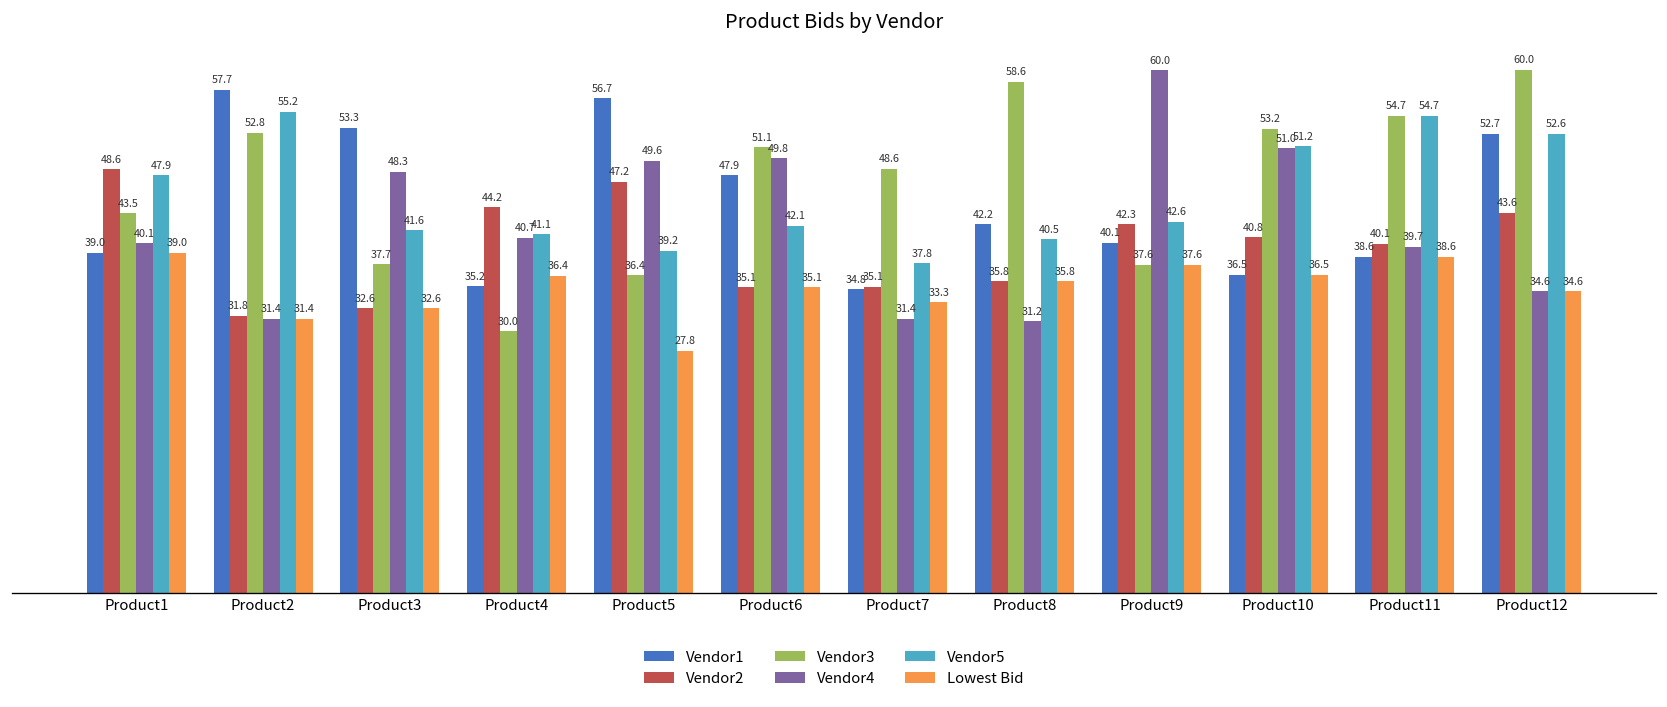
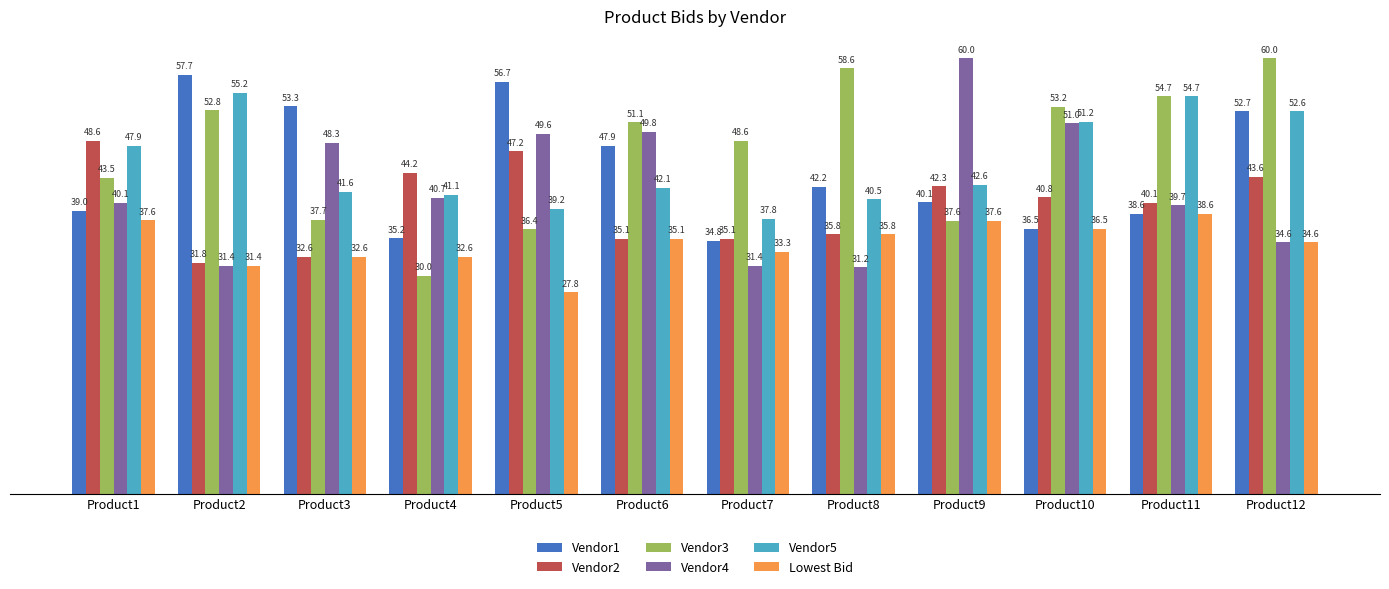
  {
    "Vendor2": {
      "Product1": 48.6,
      "Product2": 31.8,
      "Product3": 32.6,
      "Product4": 44.2,
      "Product5": 47.2,
      "Product6": 35.1,
      "Product8": 35.8,
      "Product9": 42.3,
      "Product10": 40.8,
      "Product11": 40.1,
      "Product12": 43.6
    },
    "Vendor3": {
      "Product1": 43.5,
      "Product2": 52.8,
      "Product3": 37.7,
      "Product4": 30.0,
      "Product5": 36.4,
      "Product6": 51.1,
      "Product7": 48.6,
      "Product8": 58.6,
      "Product9": 37.6,
      "Product10": 53.2,
      "Product11": 54.7,
      "Product12": 60.0
    },
    "Vendor4": {
      "Product1": 40.1,
      "Product2": 31.4,
      "Product3": 48.3,
      "Product4": 40.7,
      "Product5": 49.6,
      "Product6": 49.8,
      "Product7": 31.4,
      "Product8": 31.2,
      "Product9": 60.0,
      "Product11": 39.7,
      "Product12": 34.6
    },
    "Lowest Bid": {
-     "Product1": 39.0,
+     "Product1": 37.6,
      "Product2": 31.4,
      "Product3": 32.6,
-     "Product4": 36.4,
+     "Product4": 32.6,
      "Product5": 27.8,
      "Product6": 35.1,
      "Product7": 33.3,
      "Product8": 35.8,
      "Product9": 37.6,
      "Product10": 36.5,
      "Product11": 38.6,
      "Product12": 34.6
    }
  }
